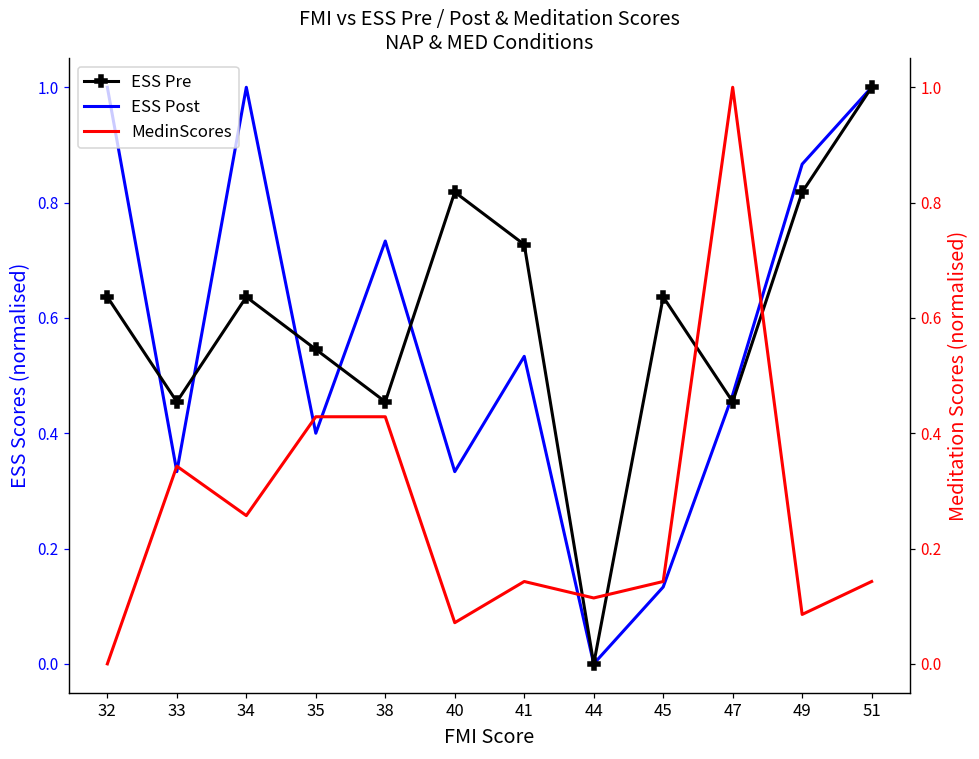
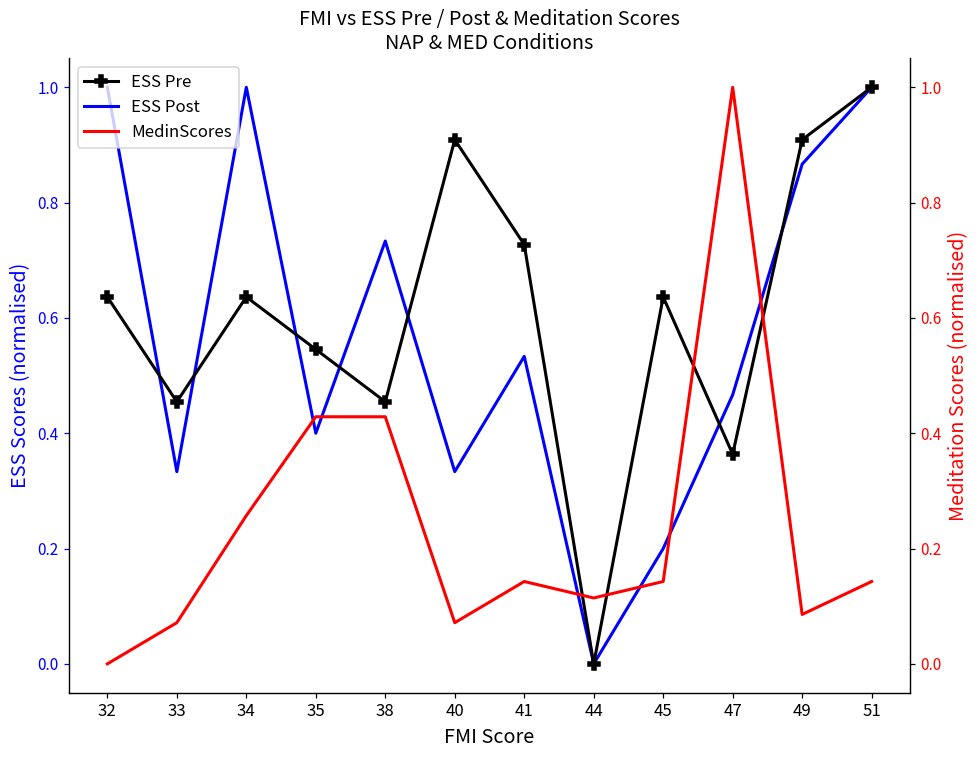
  {
    "ESS Pre": {
      "32": 0.64,
      "33": 0.45,
      "34": 0.64,
      "35": 0.55,
      "38": 0.45,
-     "40": 0.82,
+     "40": 0.91,
      "41": 0.73,
      "45": 0.64,
-     "47": 0.45,
-     "49": 0.82
+     "47": 0.36,
+     "49": 0.91
    },
    "ESS Post": {
      "33": 0.33,
      "34": 1.00,
      "35": 0.40,
      "38": 0.73,
      "40": 0.33,
      "41": 0.53,
-     "45": 0.13,
+     "45": 0.20,
      "47": 0.47,
      "49": 0.87
    },
    "MedinScores": {
      "32": 0.00,
-     "33": 0.34,
+     "33": 0.07,
      "34": 0.26,
      "35": 0.43,
      "38": 0.43,
      "40": 0.07,
      "41": 0.14,
      "44": 0.11,
      "45": 0.14,
      "47": 1.00,
      "49": 0.09,
      "51": 0.14
    }
  }
